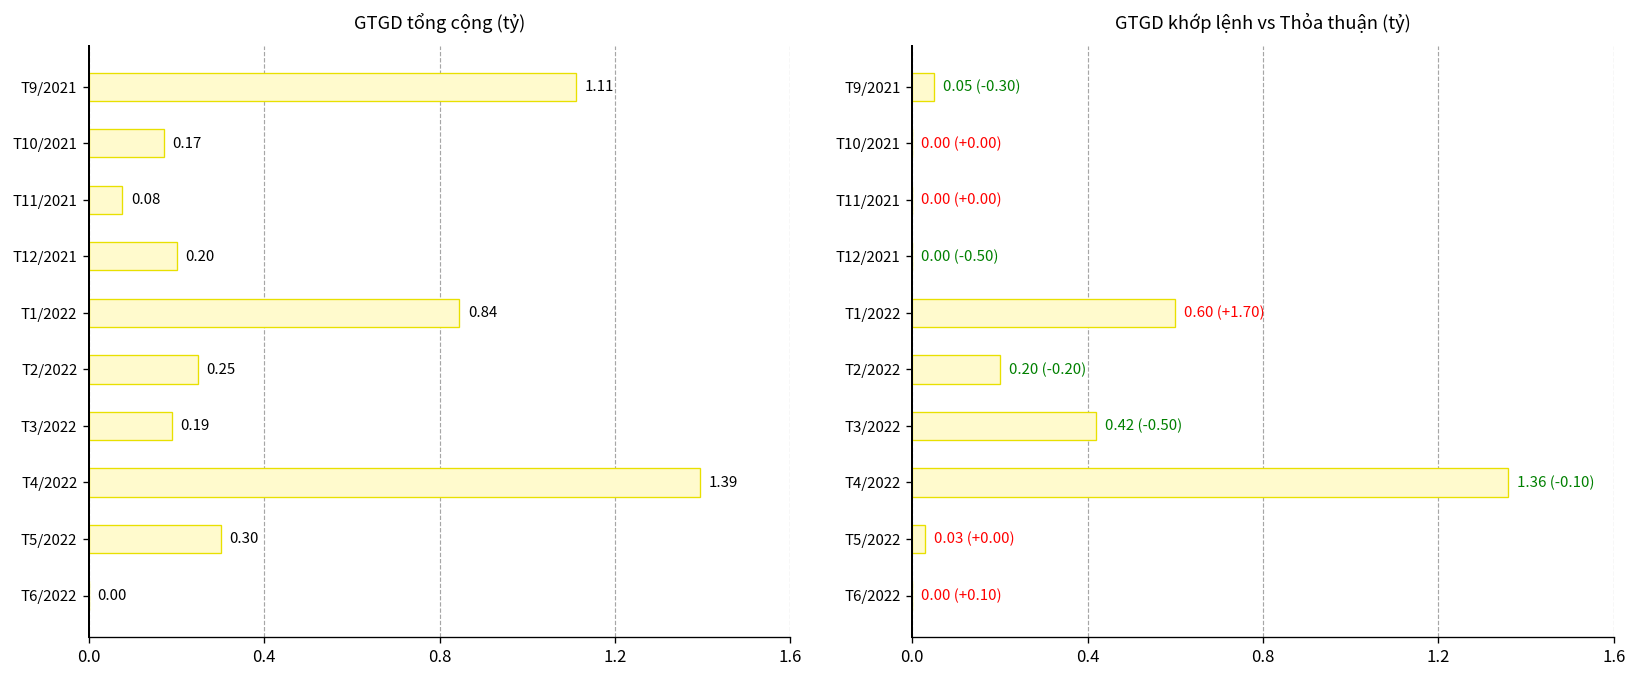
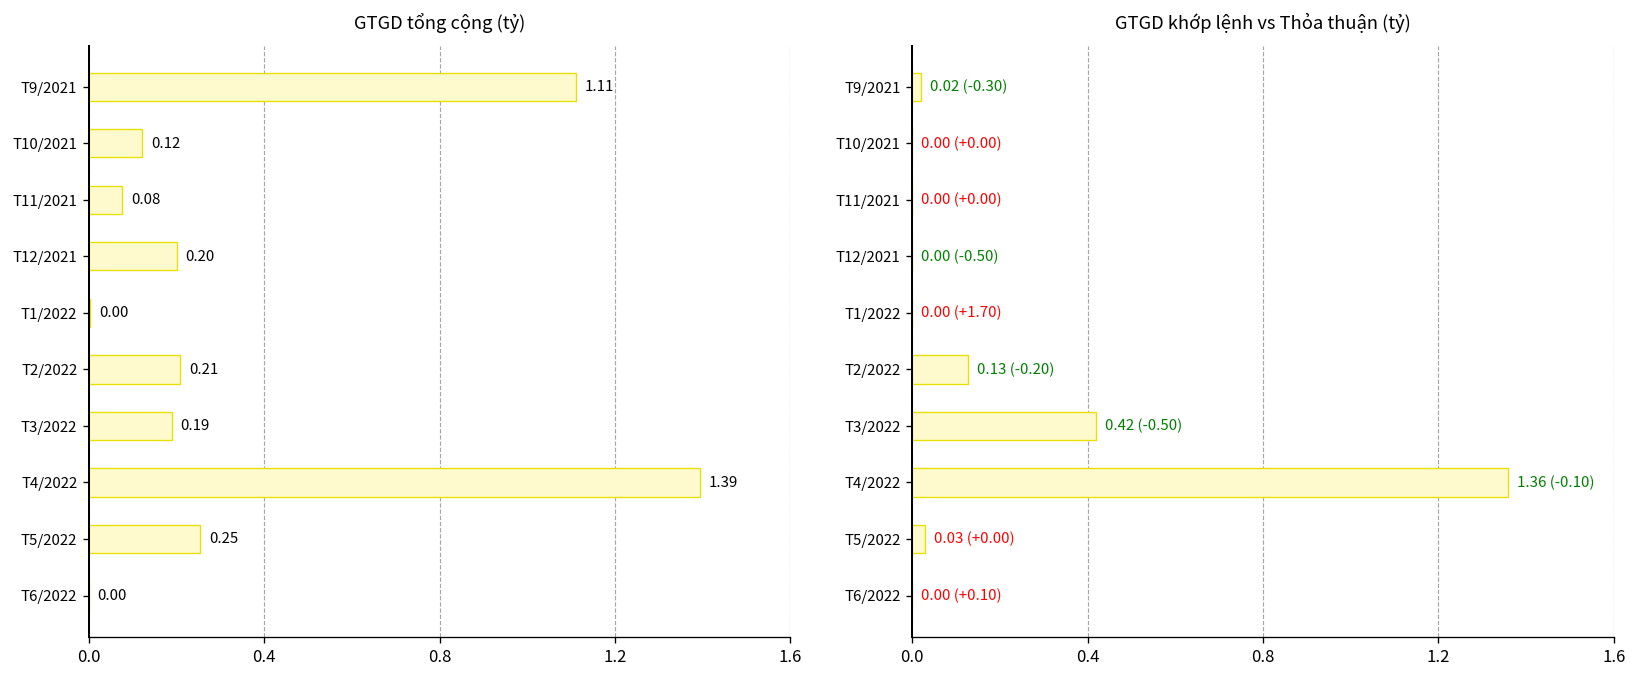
  {
    "GTGD tổng cộng (tỷ)": {
      "T9/2021": 1.11,
-     "T10/2021": 0.17,
+     "T10/2021": 0.12,
      "T11/2021": 0.08,
      "T12/2021": 0.20,
-     "T1/2022": 0.84,
-     "T2/2022": 0.25,
+     "T1/2022": 0.00,
+     "T2/2022": 0.21,
      "T3/2022": 0.19,
      "T4/2022": 1.39,
-     "T5/2022": 0.30,
+     "T5/2022": 0.25,
      "T6/2022": 0.00
    },
    "GTGD khớp lệnh vs Thỏa thuận (tỷ)": {
-     "T9/2021": 0.05,
+     "T9/2021": 0.02,
      "T10/2021": 0.00,
      "T11/2021": 0.00,
      "T12/2021": 0.00,
-     "T1/2022": 0.60,
-     "T2/2022": 0.20,
+     "T1/2022": 0.00,
+     "T2/2022": 0.13,
      "T3/2022": 0.42,
      "T4/2022": 1.36,
      "T5/2022": 0.03,
      "T6/2022": 0.00
    }
  }
